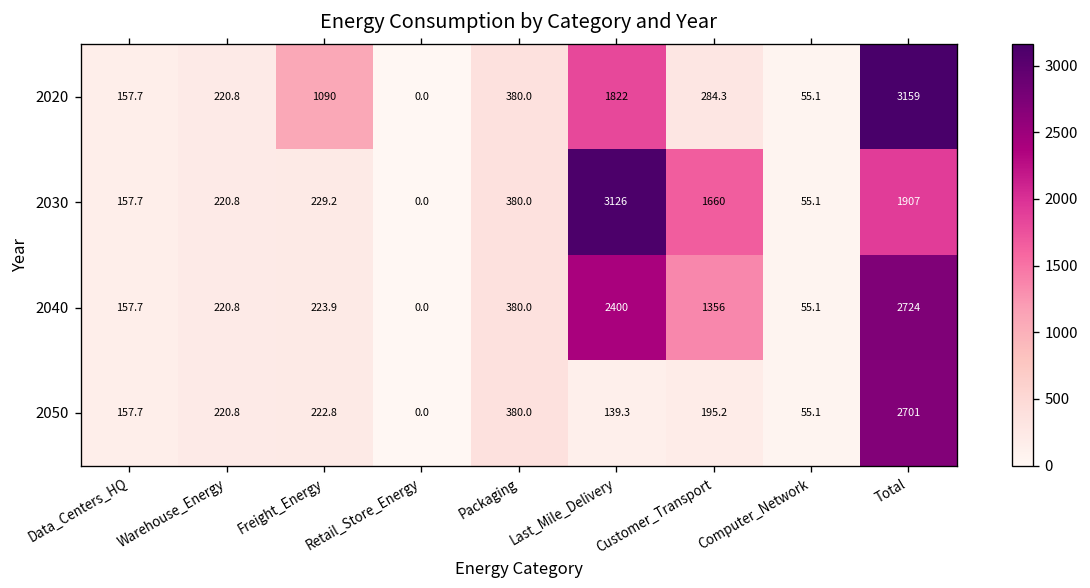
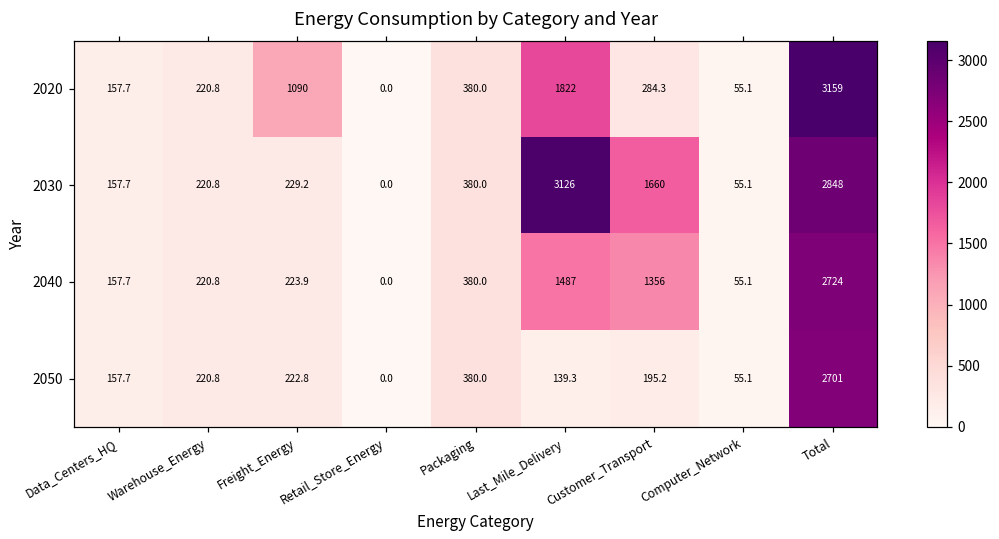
  {
    "2020": {
      "Data_Centers_HQ": 157.7,
      "Warehouse_Energy": 220.8,
      "Freight_Energy": 1090,
      "Retail_Store_Energy": 0.0,
      "Packaging": 380.0,
      "Last_Mile_Delivery": 1822,
      "Customer_Transport": 284.3,
      "Computer_Network": 55.1,
      "Total": 3159
    },
    "2030": {
      "Data_Centers_HQ": 157.7,
      "Warehouse_Energy": 220.8,
      "Freight_Energy": 229.2,
      "Retail_Store_Energy": 0.0,
      "Packaging": 380.0,
      "Last_Mile_Delivery": 3126,
      "Customer_Transport": 1660,
      "Computer_Network": 55.1,
-     "Total": 1907
+     "Total": 2848
    },
    "2040": {
      "Data_Centers_HQ": 157.7,
      "Warehouse_Energy": 220.8,
      "Freight_Energy": 223.9,
      "Retail_Store_Energy": 0.0,
      "Packaging": 380.0,
-     "Last_Mile_Delivery": 2400,
+     "Last_Mile_Delivery": 1487,
      "Customer_Transport": 1356,
      "Computer_Network": 55.1,
      "Total": 2724
    },
    "2050": {
      "Data_Centers_HQ": 157.7,
      "Warehouse_Energy": 220.8,
      "Freight_Energy": 222.8,
      "Retail_Store_Energy": 0.0,
      "Packaging": 380.0,
      "Last_Mile_Delivery": 139.3,
      "Customer_Transport": 195.2,
      "Computer_Network": 55.1,
      "Total": 2701
    }
  }
